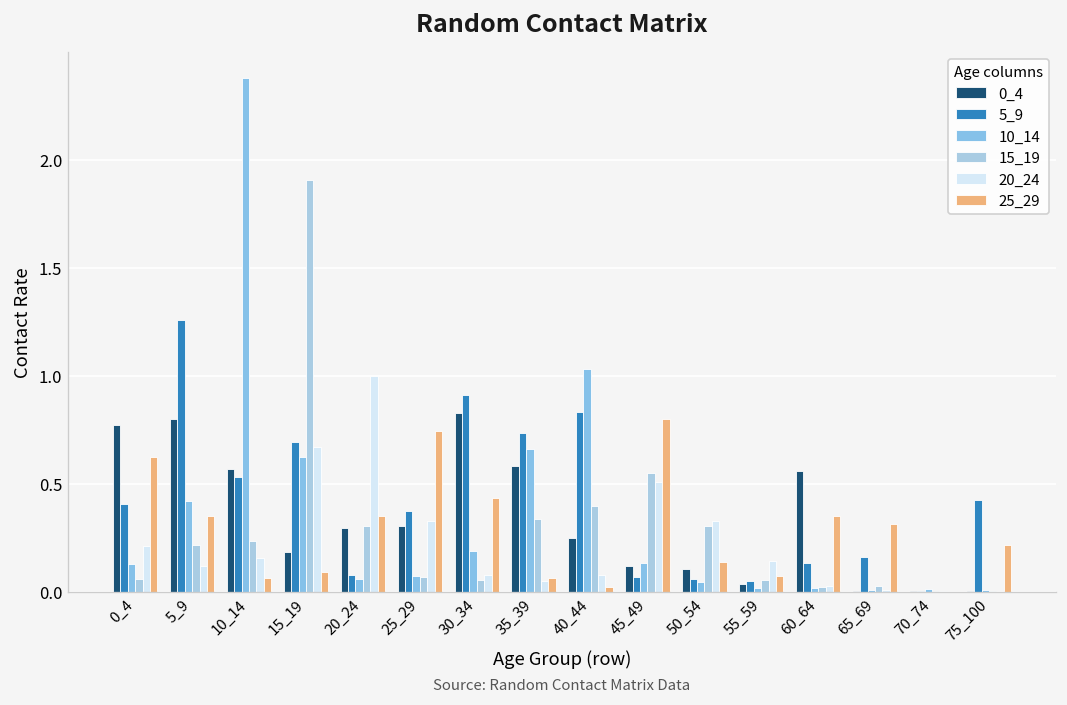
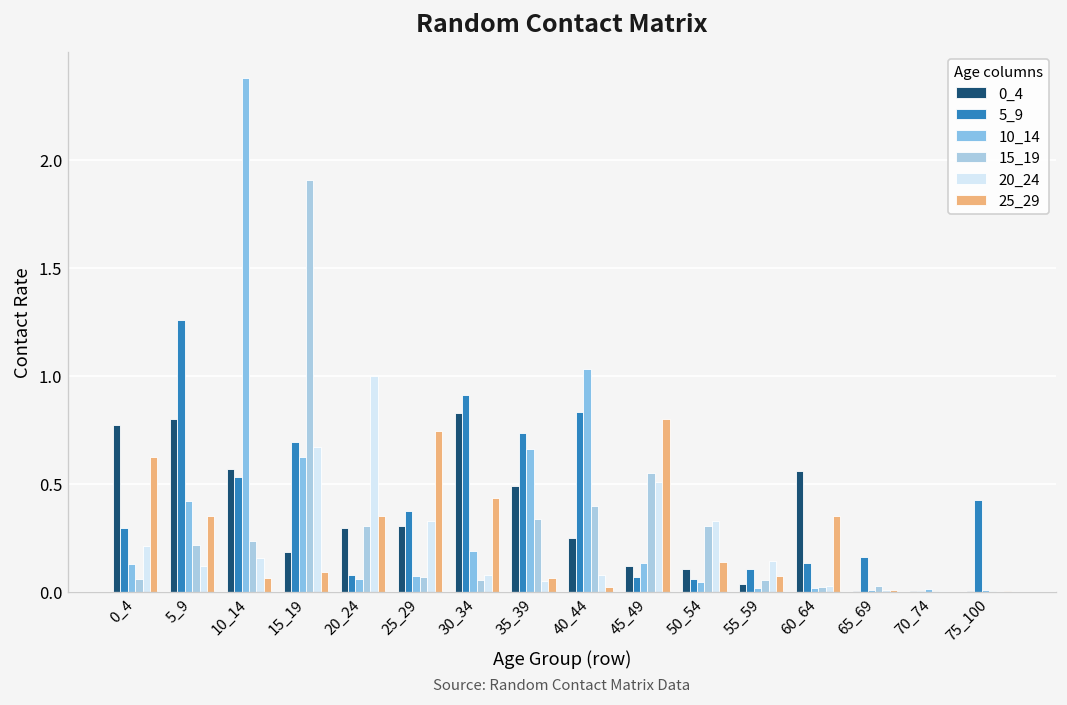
  {
    "0_4": {
      "0_4": 0.77,
      "5_9": 0.80,
      "10_14": 0.57,
      "15_19": 0.19,
      "20_24": 0.30,
      "25_29": 0.31,
      "30_34": 0.83,
-     "35_39": 0.58,
+     "35_39": 0.49,
      "40_44": 0.25,
      "45_49": 0.12,
      "50_54": 0.11,
      "55_59": 0.04,
      "60_64": 0.56
    },
    "5_9": {
-     "0_4": 0.41,
+     "0_4": 0.30,
      "5_9": 1.26,
      "10_14": 0.53,
      "15_19": 0.70,
      "20_24": 0.08,
      "25_29": 0.37,
      "30_34": 0.91,
      "35_39": 0.73,
      "40_44": 0.83,
      "45_49": 0.07,
      "50_54": 0.06,
-     "55_59": 0.05,
+     "55_59": 0.11,
      "60_64": 0.13,
      "65_69": 0.16,
      "75_100": 0.43
    },
    "25_29": {
      "0_4": 0.62,
      "5_9": 0.35,
      "10_14": 0.07,
      "15_19": 0.09,
      "20_24": 0.35,
      "25_29": 0.74,
      "30_34": 0.44,
      "35_39": 0.06,
      "40_44": 0.02,
      "45_49": 0.80,
      "50_54": 0.14,
      "55_59": 0.08,
      "60_64": 0.35,
-     "65_69": 0.32,
-     "75_100": 0.22
+     "65_69": 0.01,
+     "75_100": 0.00
    }
  }
